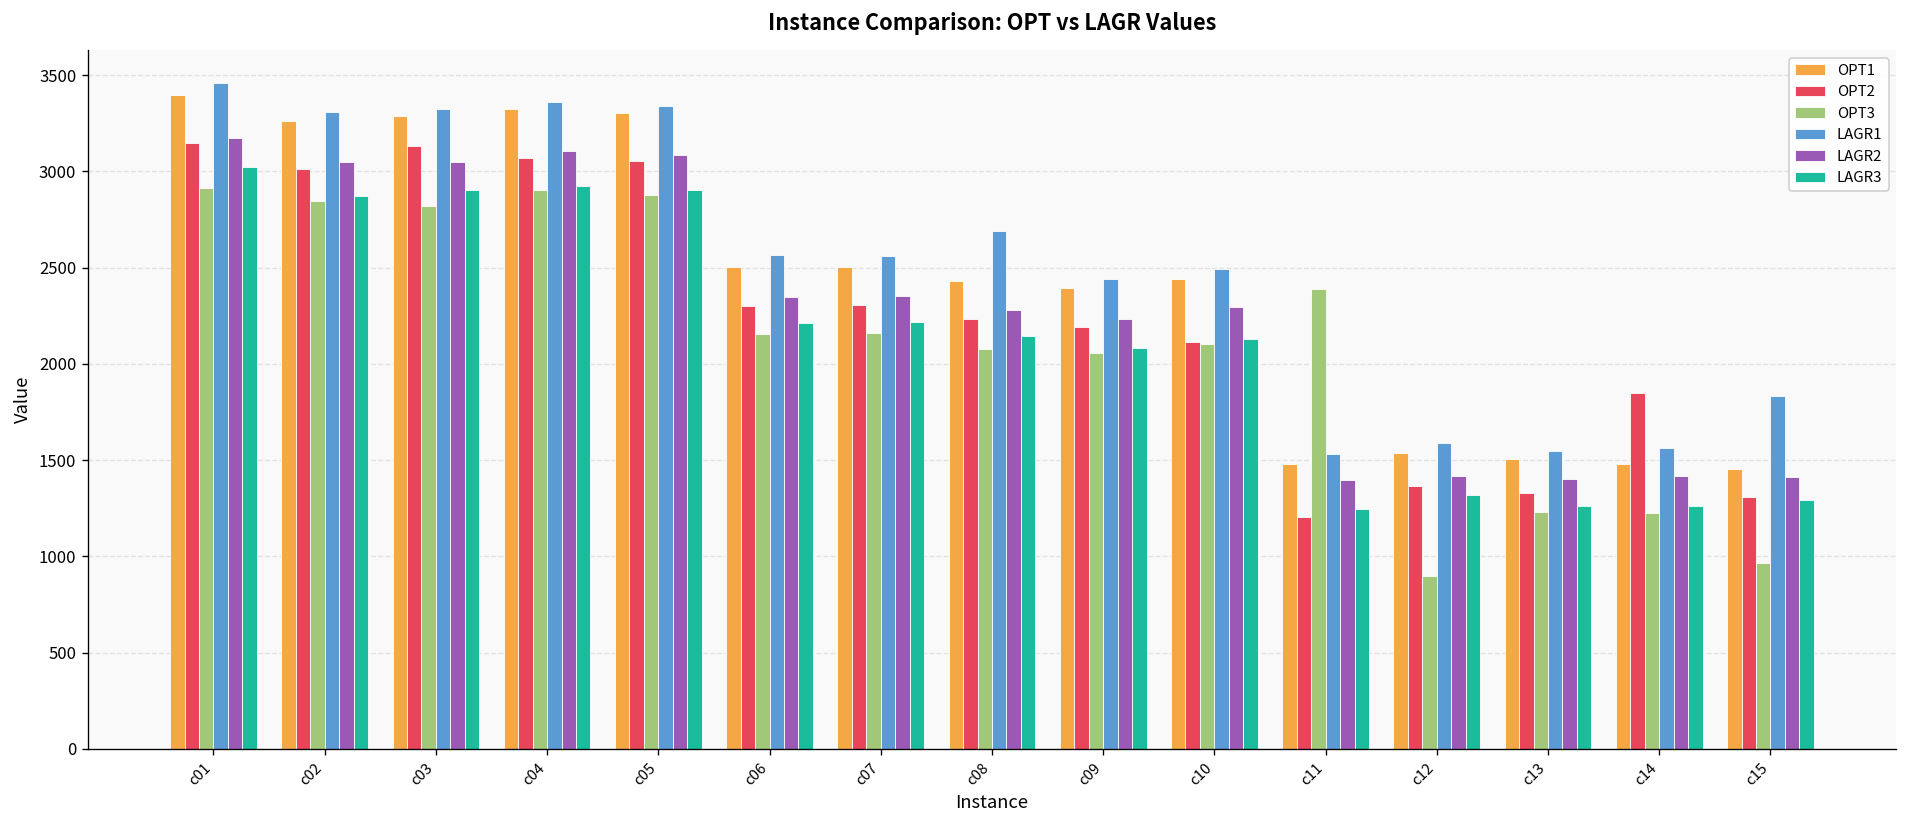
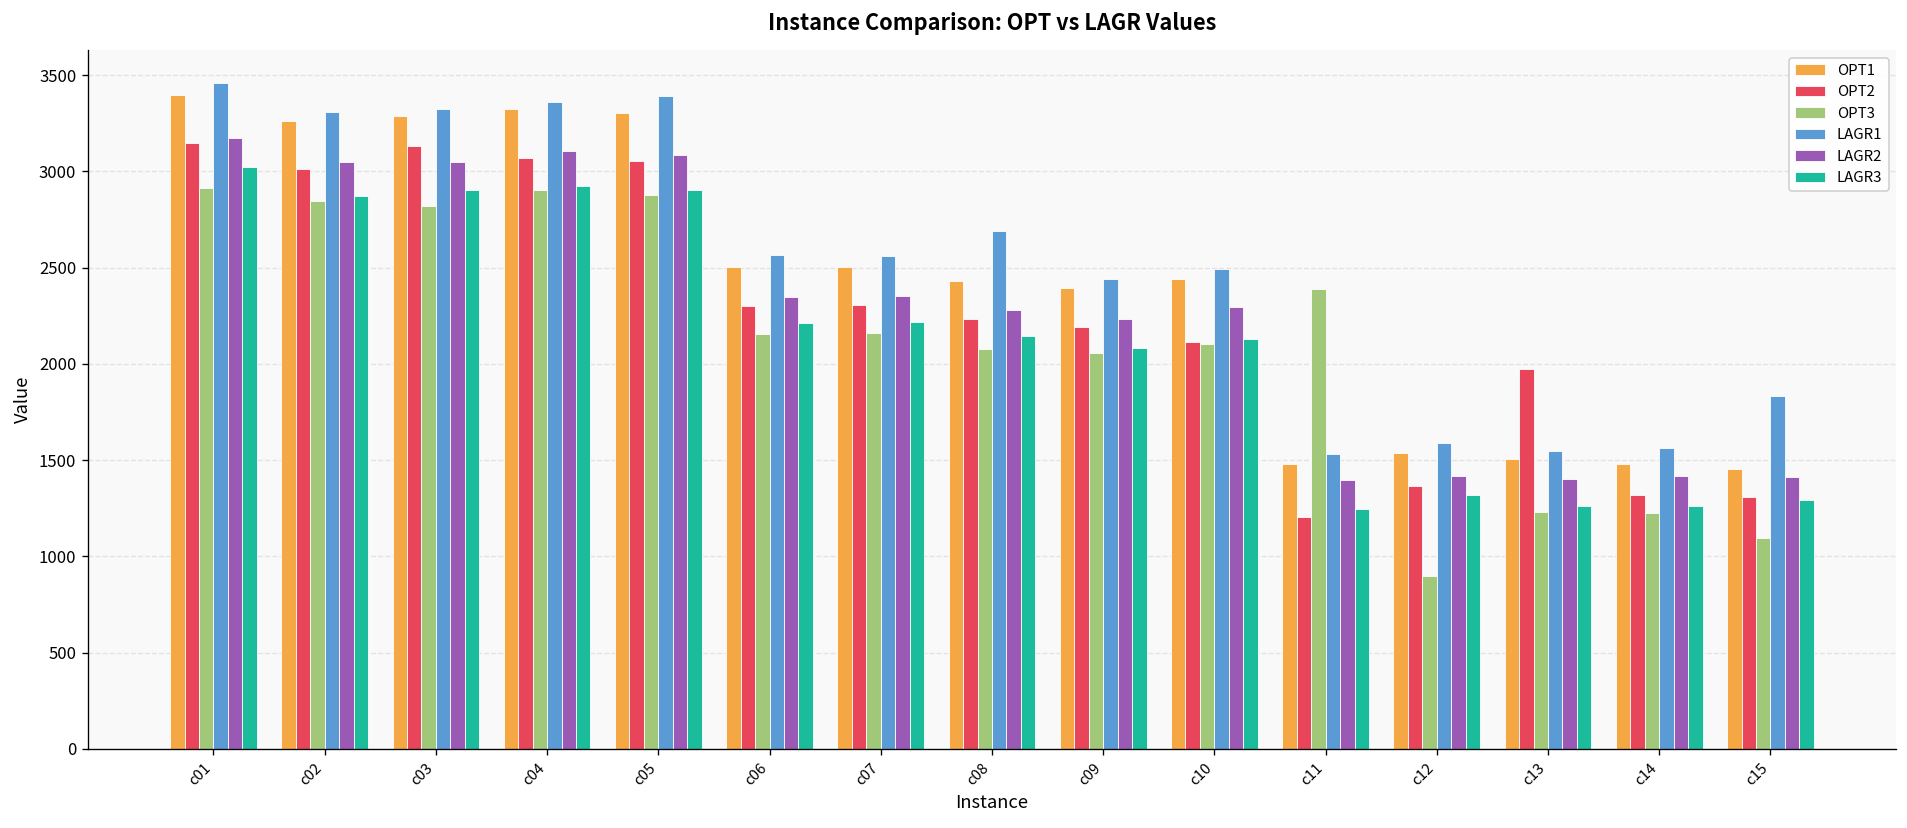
  {
    "OPT1": {
      "c01": 3400,
      "c02": 3260,
      "c03": 3290,
      "c04": 3320,
      "c05": 3300,
      "c06": 2500,
      "c07": 2500,
      "c08": 2430,
      "c09": 2390,
      "c10": 2440,
      "c11": 1480,
      "c12": 1530,
      "c13": 1510,
      "c14": 1480,
      "c15": 1460
    },
    "OPT2": {
      "c01": 3150,
      "c02": 3010,
      "c03": 3130,
      "c04": 3070,
      "c05": 3050,
      "c06": 2300,
      "c07": 2300,
      "c08": 2230,
      "c09": 2190,
      "c10": 2110,
      "c11": 1210,
      "c12": 1370,
-     "c13": 1330,
-     "c14": 1850,
+     "c13": 1980,
+     "c14": 1320,
      "c15": 1310
    },
    "OPT3": {
      "c01": 2920,
      "c02": 2850,
      "c03": 2820,
      "c04": 2900,
      "c05": 2880,
      "c06": 2150,
      "c07": 2160,
      "c08": 2080,
      "c09": 2050,
      "c10": 2100,
      "c11": 2390,
      "c12": 900,
      "c13": 1230,
      "c14": 1230,
-     "c15": 970
+     "c15": 1090
    },
    "LAGR1": {
      "c01": 3460,
      "c02": 3310,
      "c03": 3330,
      "c04": 3360,
-     "c05": 3340,
+     "c05": 3390,
      "c06": 2560,
      "c07": 2560,
      "c08": 2690,
      "c09": 2440,
      "c10": 2490,
      "c11": 1530,
      "c12": 1590,
      "c13": 1550,
      "c14": 1560,
      "c15": 1840
    },
    "LAGR2": {
      "c01": 3180,
      "c02": 3050,
      "c03": 3050,
      "c04": 3110,
      "c05": 3090,
      "c06": 2350,
      "c07": 2350,
      "c08": 2280,
      "c09": 2230,
      "c10": 2300,
      "c11": 1400,
      "c12": 1420,
      "c13": 1400,
      "c14": 1420,
      "c15": 1410
    },
    "LAGR3": {
      "c01": 3030,
      "c02": 2870,
      "c03": 2900,
      "c04": 2920,
      "c05": 2900,
      "c06": 2210,
      "c07": 2220,
      "c08": 2150,
      "c09": 2080,
      "c10": 2130,
      "c11": 1250,
      "c12": 1320,
      "c13": 1260,
      "c14": 1260,
      "c15": 1300
    }
  }
